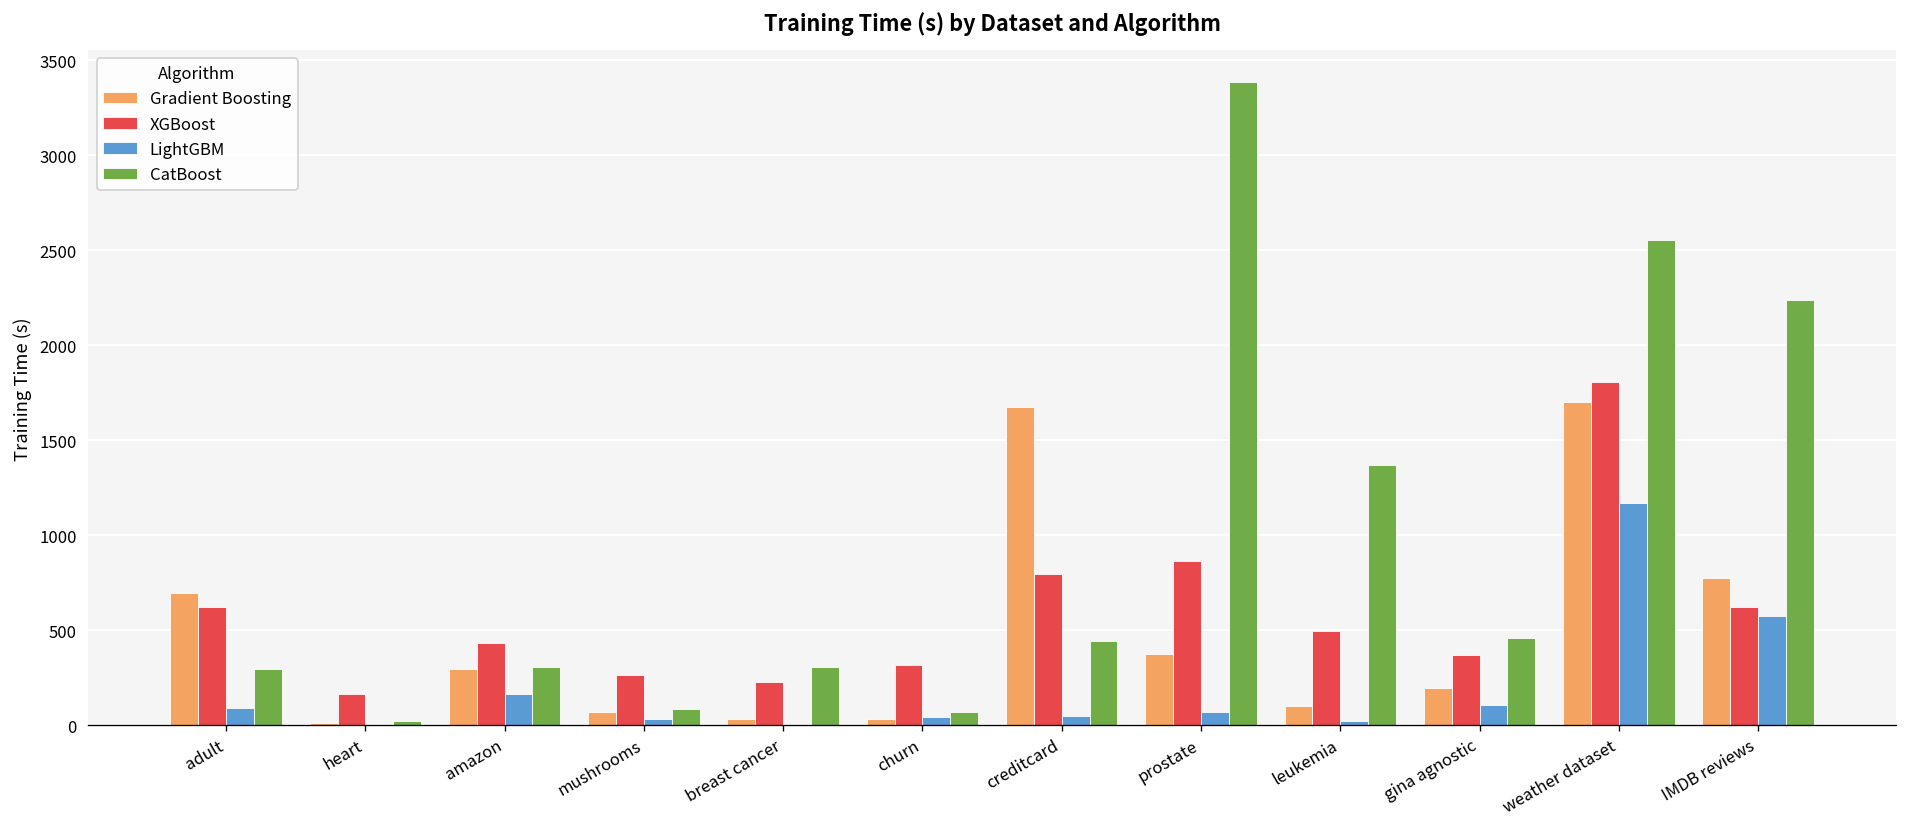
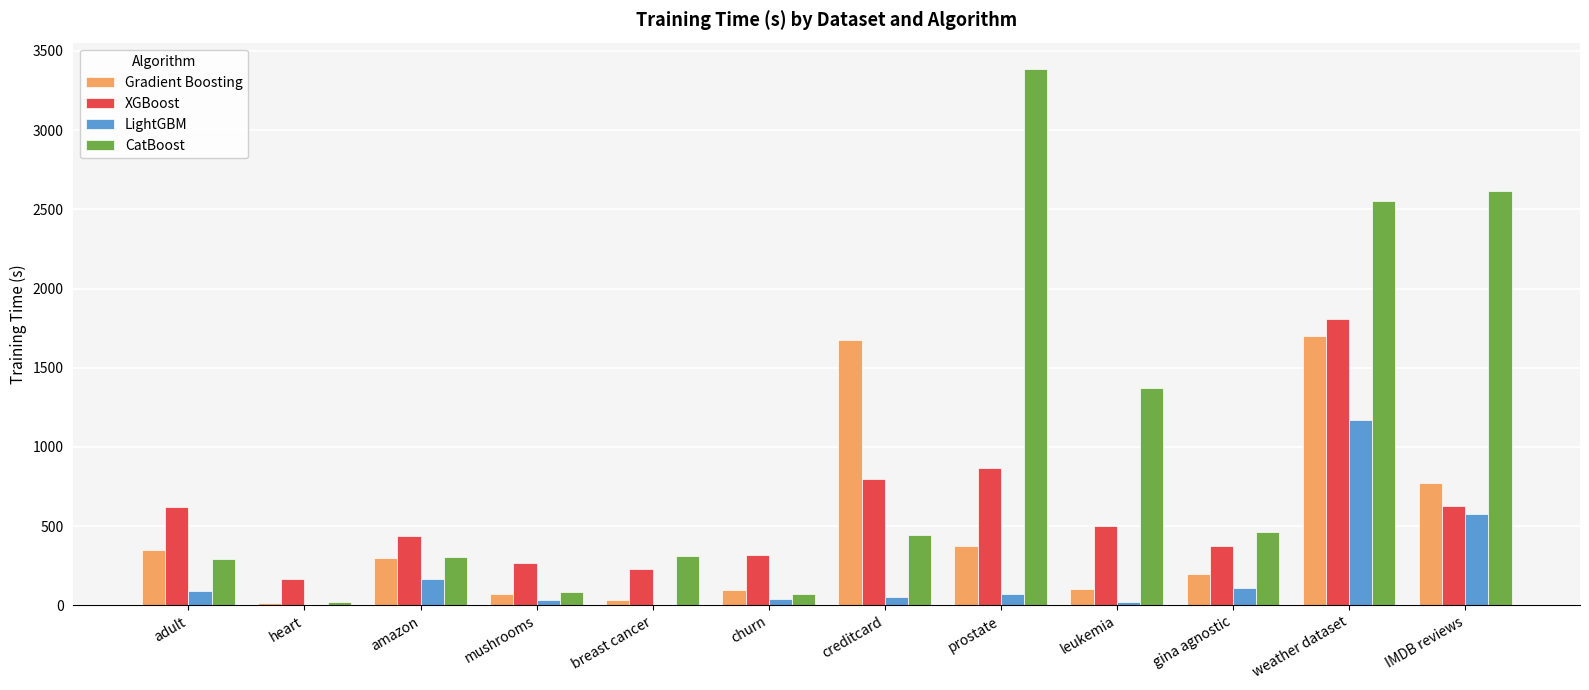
  {
    "Gradient Boosting": {
-     "adult": 690,
+     "adult": 350,
      "amazon": 300,
      "mushrooms": 70,
      "breast cancer": 30,
-     "churn": 30,
+     "churn": 90,
      "creditcard": 1670,
      "prostate": 380,
      "leukemia": 100,
      "gina agnostic": 200,
      "weather dataset": 1700,
      "IMDB reviews": 780
    },
    "XGBoost": {
      "adult": 620,
      "heart": 160,
      "amazon": 430,
      "mushrooms": 270,
      "breast cancer": 230,
      "churn": 320,
      "creditcard": 790,
      "prostate": 870,
      "leukemia": 500,
      "gina agnostic": 370,
      "weather dataset": 1810,
      "IMDB reviews": 630
    },
    "LightGBM": {
      "adult": 90,
      "amazon": 160,
      "mushrooms": 40,
      "churn": 40,
      "creditcard": 50,
      "prostate": 70,
      "leukemia": 20,
      "gina agnostic": 110,
      "weather dataset": 1170,
      "IMDB reviews": 570
    },
    "CatBoost": {
      "adult": 300,
      "heart": 20,
      "amazon": 300,
      "mushrooms": 80,
      "breast cancer": 310,
      "churn": 70,
      "creditcard": 450,
      "prostate": 3380,
      "leukemia": 1370,
      "gina agnostic": 460,
      "weather dataset": 2550,
-     "IMDB reviews": 2240
+     "IMDB reviews": 2610
    }
  }
